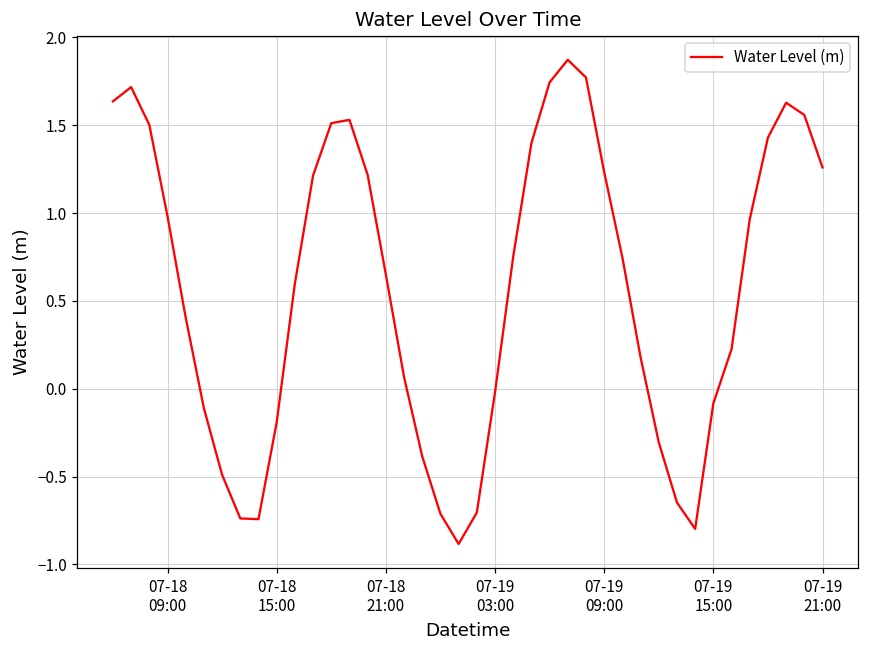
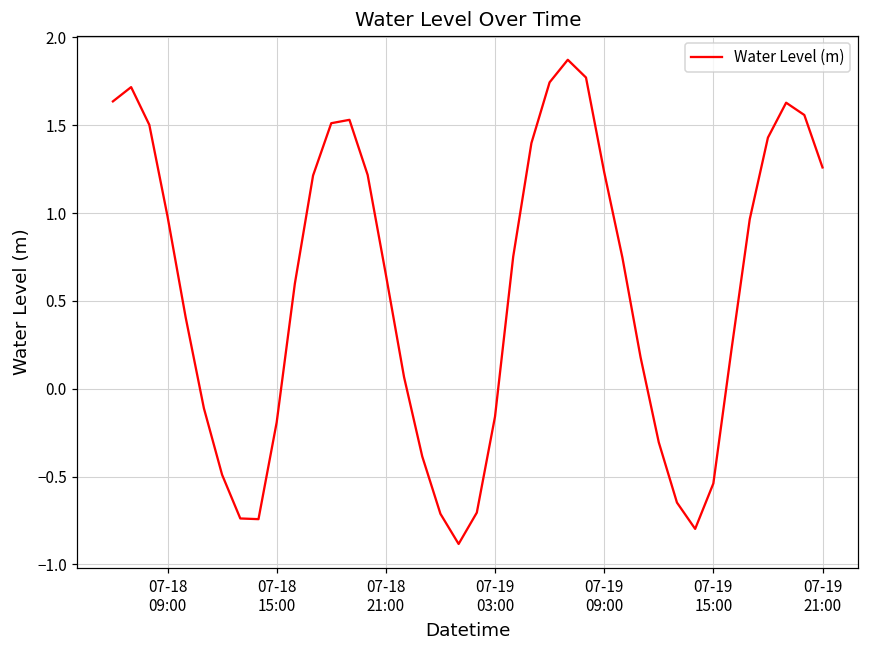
  {
    "07-18 09:00": 0.98,
    "07-18 15:00": -0.19,
    "07-18 21:00": 0.65,
-   "07-19 03:00": -0.02,
+   "07-19 03:00": -0.16,
    "07-19 09:00": 1.23,
-   "07-19 15:00": -0.08,
+   "07-19 15:00": -0.54,
    "07-19 21:00": 1.26
  }
